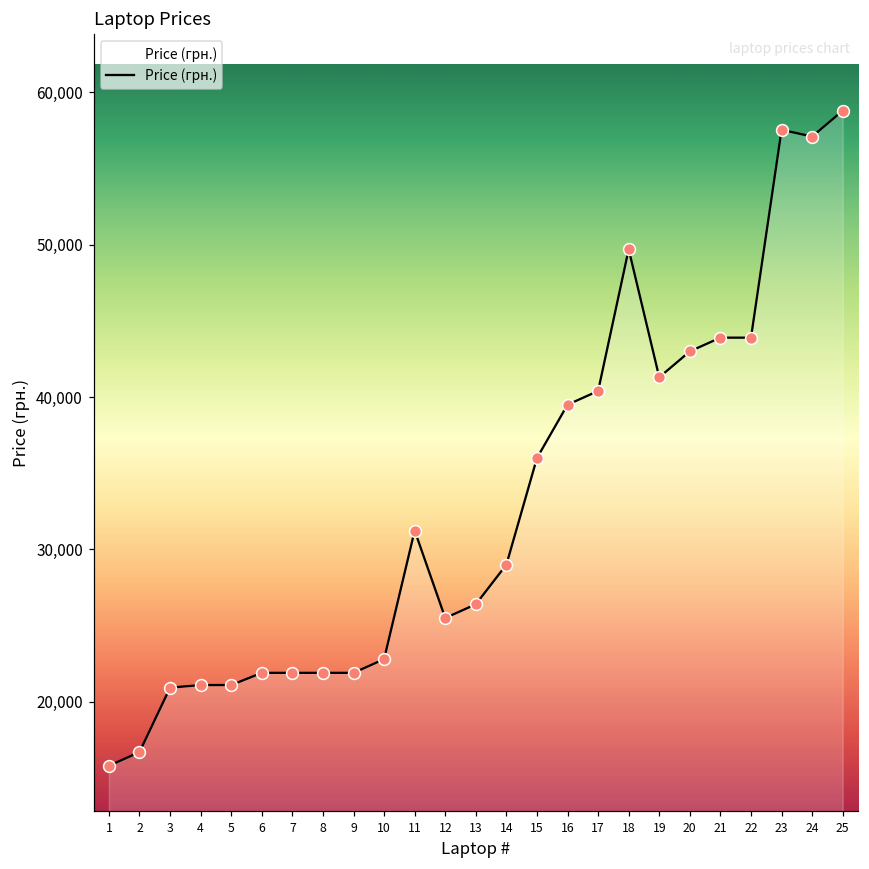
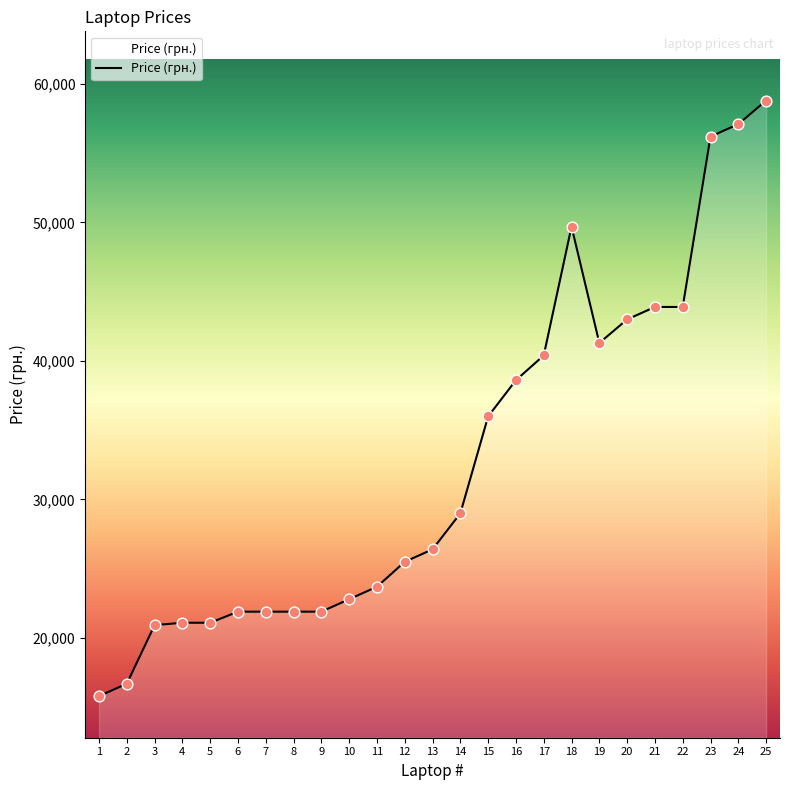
  {
    "1": "15,800",
    "2": "16,700",
    "3": "20,900",
    "4": "21,100",
    "5": "21,100",
    "6": "21,900",
    "7": "21,900",
    "8": "21,900",
    "9": "21,900",
    "10": "22,800",
-   "11": "31,200",
+   "11": "23,700",
    "12": "25,500",
    "13": "26,400",
    "14": "29,000",
    "15": "36,000",
-   "16": "39,500",
+   "16": "38,600",
    "17": "40,400",
    "18": "49,700",
    "19": "41,300",
    "20": "43,000",
    "21": "43,900",
    "22": "43,900",
-   "23": "57,500",
+   "23": "56,200",
    "24": "57,100",
    "25": "58,800"
  }
